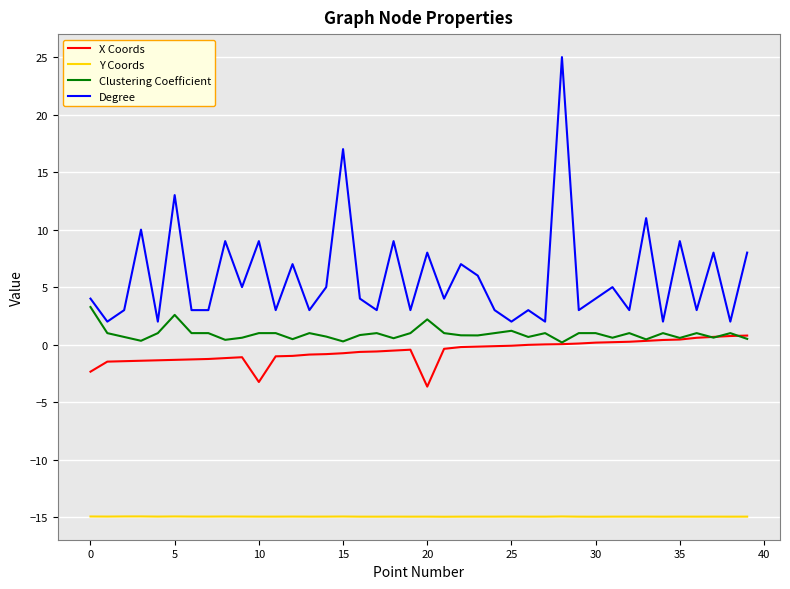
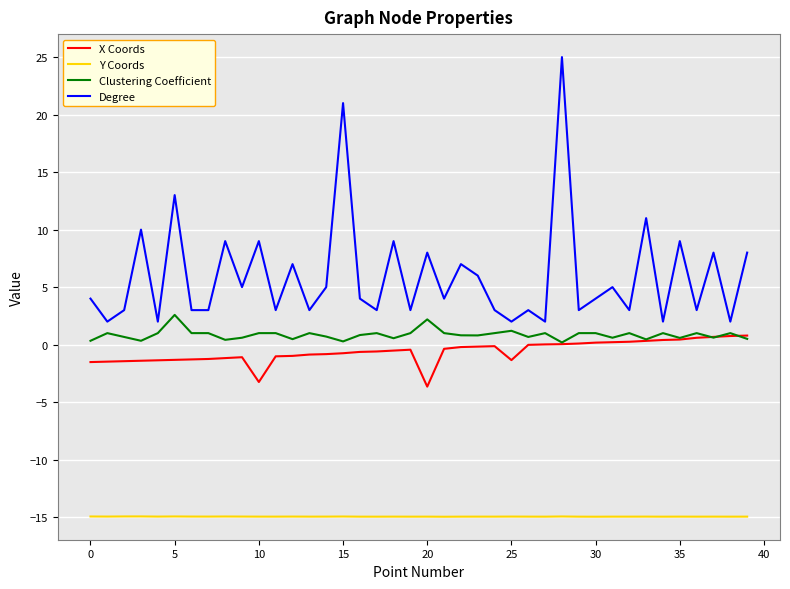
  {
    "X Coords": {
-     "0": -2.4,
+     "0": -1.5,
      "5": -1.3,
      "10": -3.3,
      "15": -0.7,
      "20": -3.7,
-     "25": -0.1,
+     "25": -1.3,
      "30": 0.2
    },
    "Y Coords": {
      "0": -14.9,
      "5": -14.9,
      "10": -15.0,
      "15": -14.9,
      "20": -15.0,
      "25": -15.0,
      "30": -15.0,
      "35": -15.0
    },
    "Clustering Coefficient": {
-     "0": 3.3,
+     "0": 0.3,
      "5": 2.6,
      "10": 1.0,
      "15": 0.3,
      "20": 2.2,
      "25": 1.2,
      "30": 1.0
    },
    "Degree": {
      "0": 4,
      "5": 13,
      "10": 9,
-     "15": 17,
+     "15": 21,
      "20": 8,
      "25": 2,
      "30": 4,
      "35": 9
    }
  }
